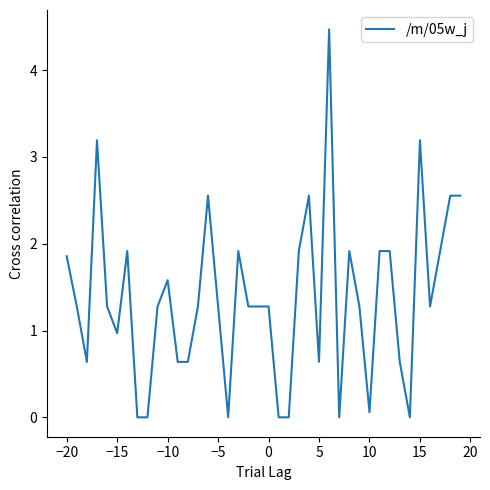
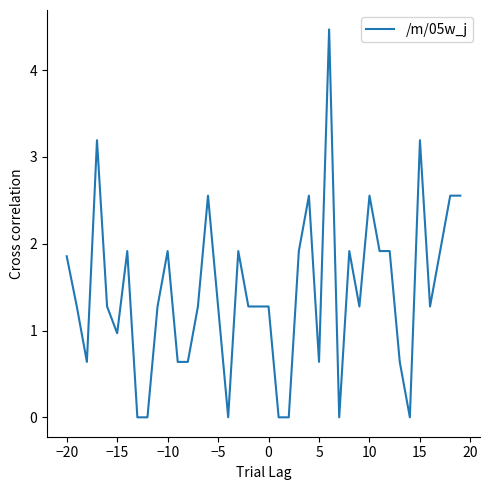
  {
    "−20": 1.9,
    "−15": 1.0,
-   "−10": 1.6,
+   "−10": 1.9,
    "−5": 1.3,
    "0": 1.3,
    "5": 0.6,
-   "10": 0.1,
+   "10": 2.6,
    "15": 3.2
  }
